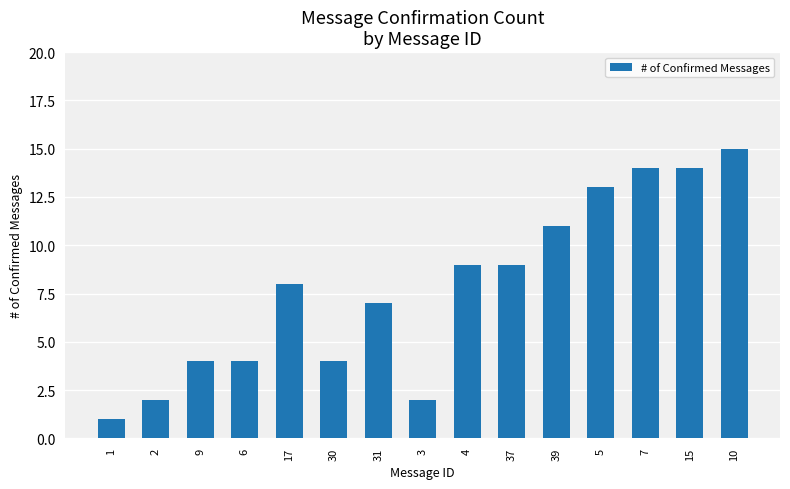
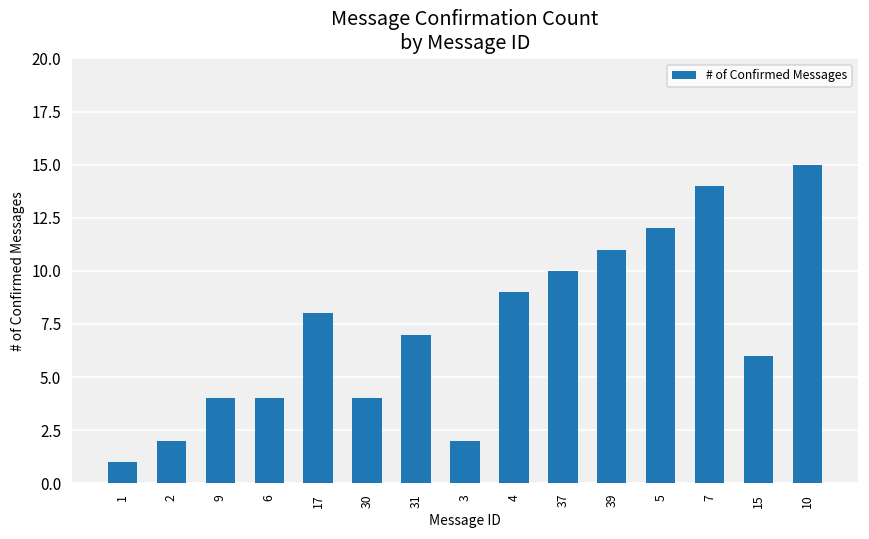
  {
    "1": 1,
    "2": 2,
    "9": 4,
    "6": 4,
    "17": 8,
    "30": 4,
    "31": 7,
    "3": 2,
    "4": 9,
-   "37": 9,
+   "37": 10,
    "39": 11,
-   "5": 13,
+   "5": 12,
    "7": 14,
-   "15": 14,
+   "15": 6,
    "10": 15
  }
